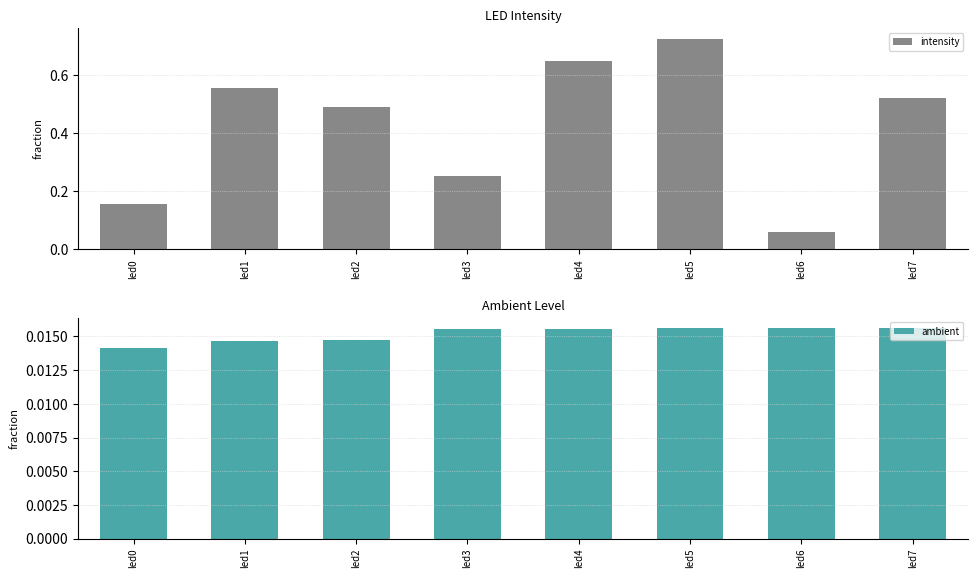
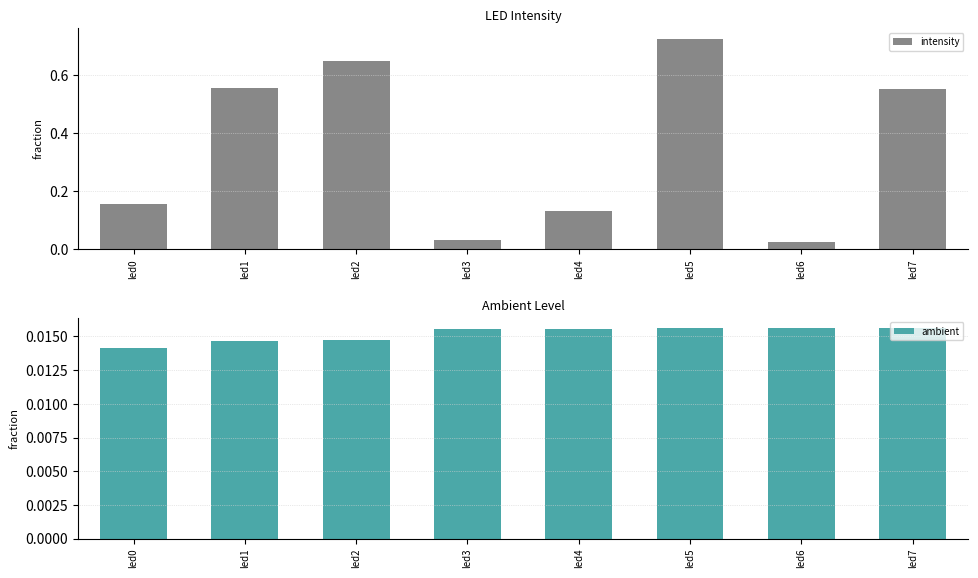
  {
    "LED Intensity": {
      "led0": 0.16,
      "led1": 0.55,
-     "led2": 0.49,
-     "led3": 0.25,
-     "led4": 0.65,
+     "led2": 0.65,
+     "led3": 0.03,
+     "led4": 0.13,
      "led5": 0.73,
-     "led6": 0.06,
-     "led7": 0.52
+     "led6": 0.02,
+     "led7": 0.55
    },
    "Ambient Level": {
      "led0": 0.0141,
      "led1": 0.0146,
      "led2": 0.0148,
      "led3": 0.0156,
      "led4": 0.0156,
      "led5": 0.0156,
      "led6": 0.0156
    }
  }
